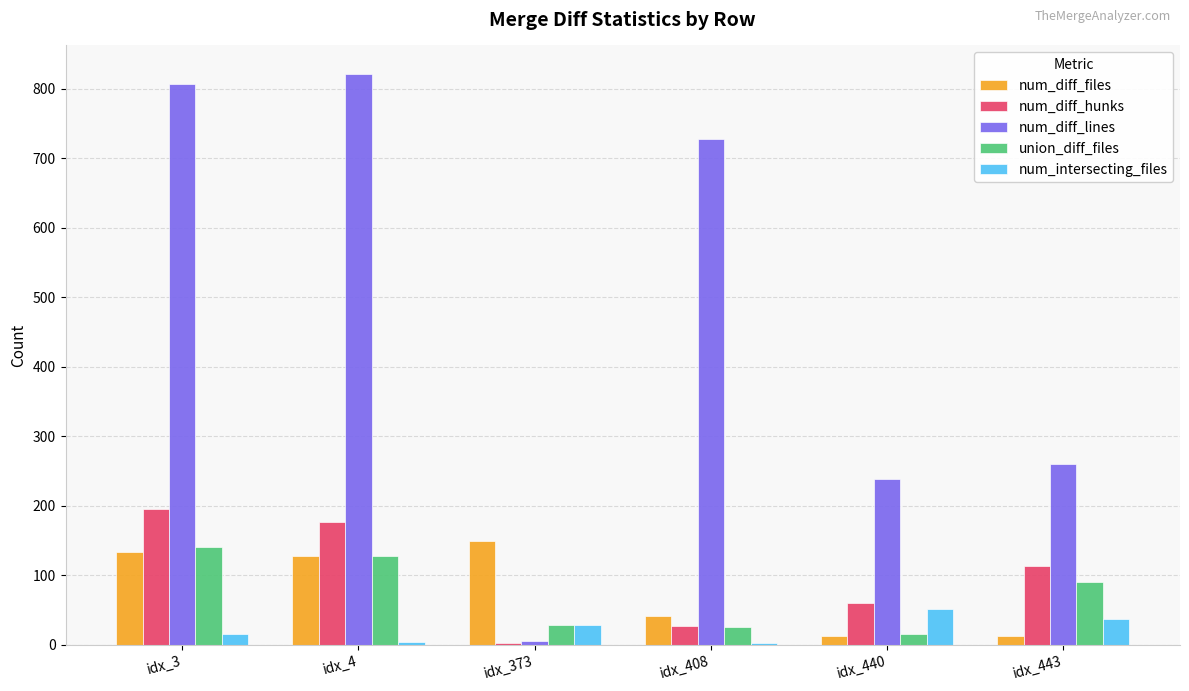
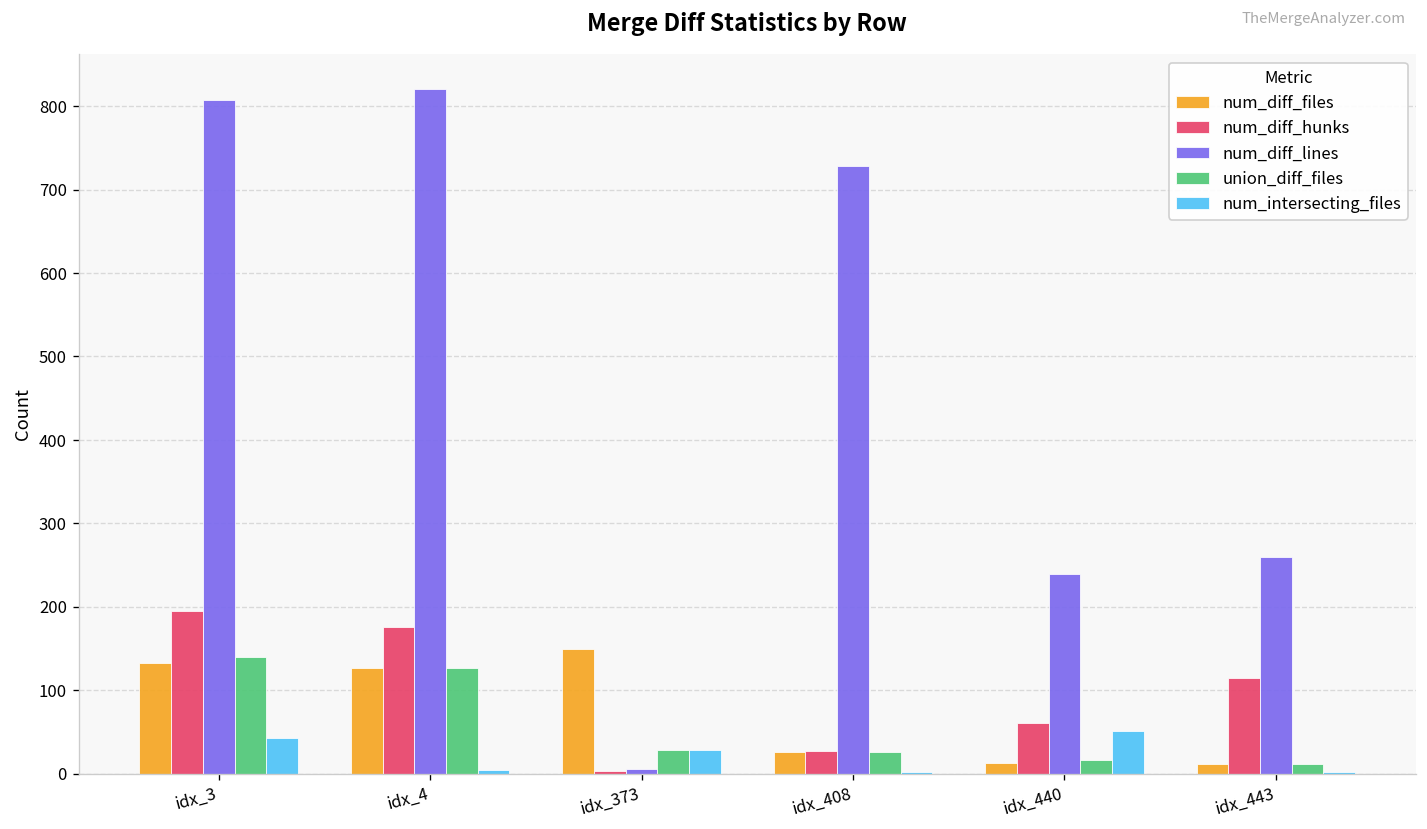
  {
    "num_diff_files": {
      "idx_3": 130,
      "idx_4": 130,
      "idx_373": 150,
-     "idx_408": 40,
+     "idx_408": 30,
      "idx_440": 10,
      "idx_443": 10
    },
    "num_diff_hunks": {
      "idx_3": 200,
      "idx_4": 180,
      "idx_408": 30,
      "idx_440": 60,
      "idx_443": 110
    },
    "num_diff_lines": {
      "idx_3": 810,
      "idx_4": 820,
      "idx_373": 10,
      "idx_408": 730,
      "idx_440": 240,
      "idx_443": 260
    },
    "union_diff_files": {
      "idx_3": 140,
      "idx_4": 130,
      "idx_373": 30,
      "idx_408": 30,
      "idx_440": 20,
-     "idx_443": 90
+     "idx_443": 10
    },
    "num_intersecting_files": {
-     "idx_3": 20,
+     "idx_3": 40,
      "idx_4": 0,
      "idx_373": 30,
      "idx_440": 50,
-     "idx_443": 40
+     "idx_443": 0
    }
  }
